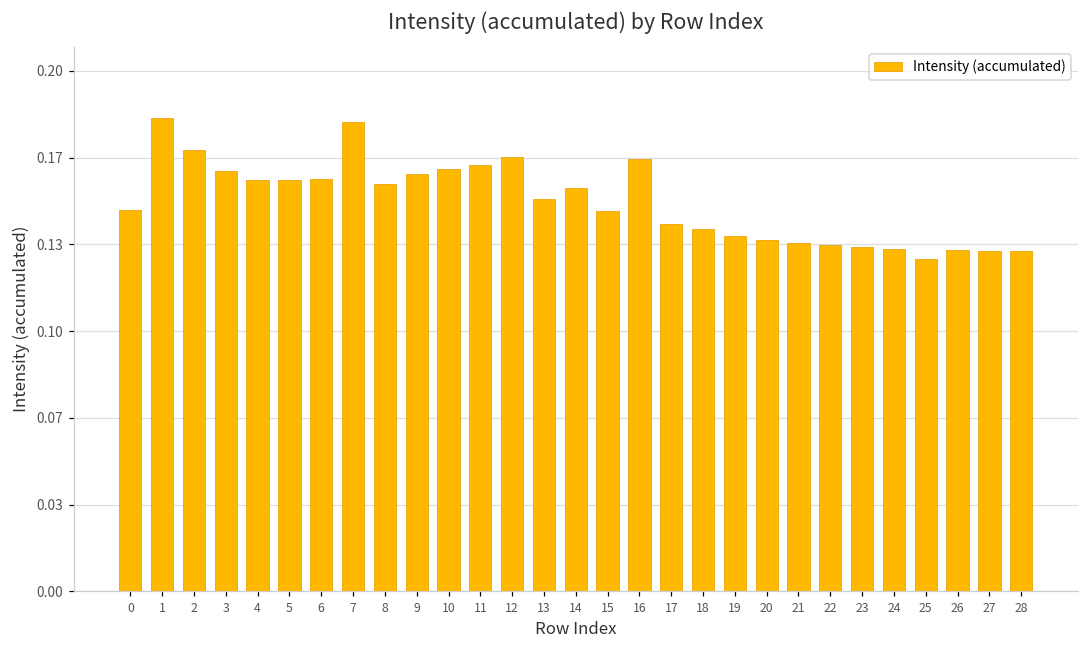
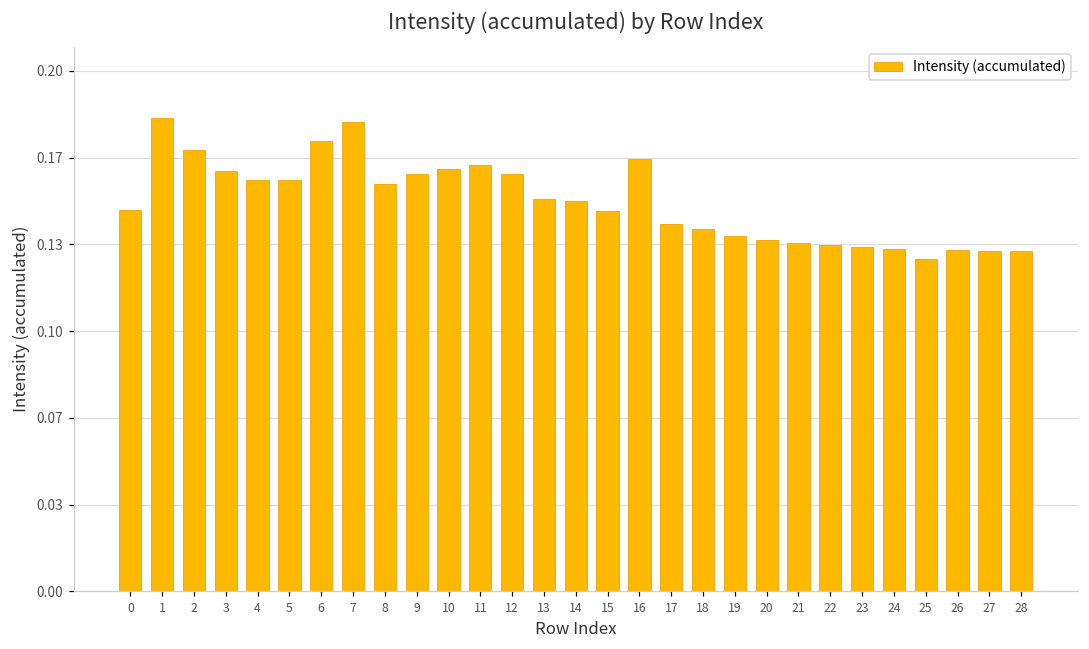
  {
    "0": 0.148,
    "1": 0.184,
    "2": 0.172,
    "3": 0.164,
    "4": 0.160,
    "5": 0.160,
-   "6": 0.160,
+   "6": 0.175,
    "7": 0.182,
    "8": 0.158,
    "9": 0.162,
    "10": 0.164,
    "11": 0.166,
-   "12": 0.169,
+   "12": 0.162,
    "13": 0.153,
-   "14": 0.157,
+   "14": 0.152,
    "15": 0.148,
    "16": 0.168,
    "17": 0.143,
    "18": 0.141,
    "19": 0.138,
    "20": 0.137,
    "21": 0.135,
    "22": 0.135,
    "23": 0.134,
    "24": 0.133,
    "25": 0.129,
    "26": 0.133,
    "27": 0.132,
    "28": 0.132
  }
